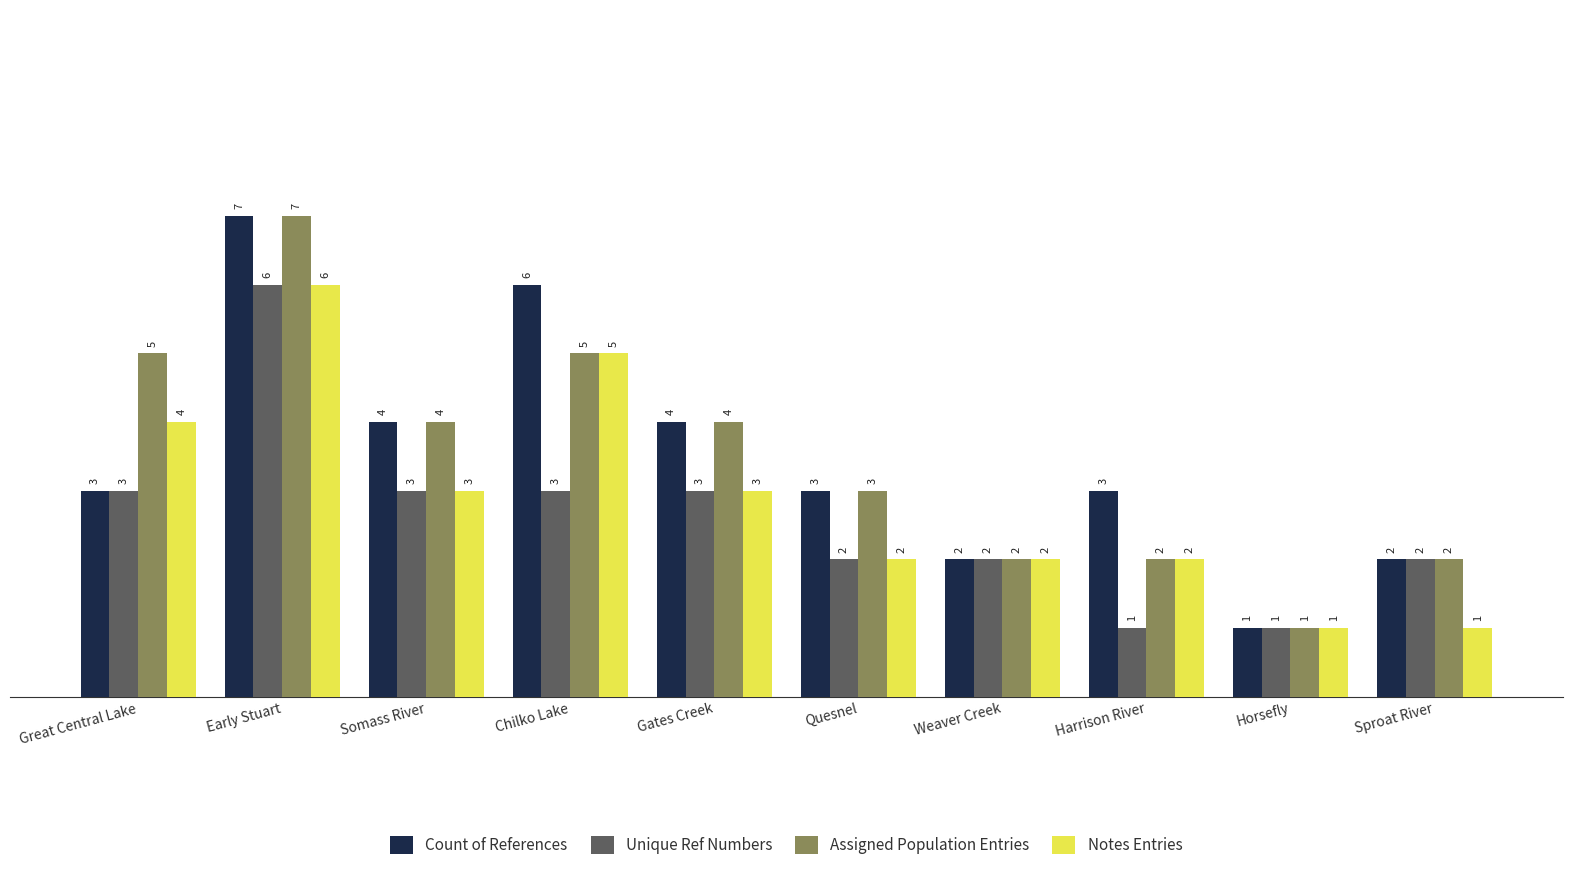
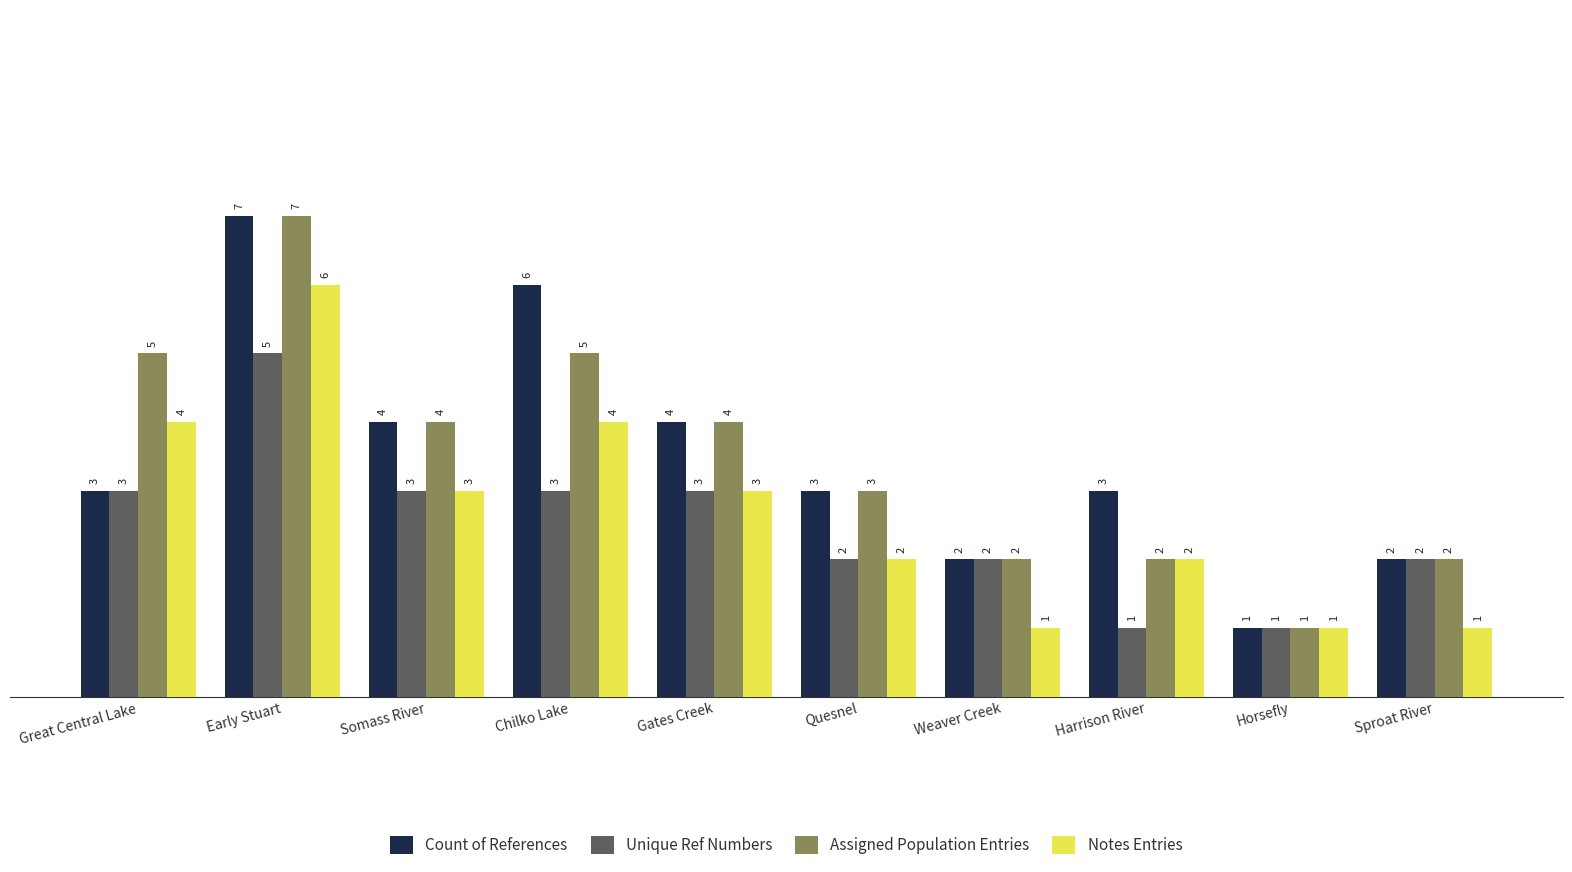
  {
    "Count of References": {
      "Great Central Lake": 3,
      "Early Stuart": 7,
      "Somass River": 4,
      "Chilko Lake": 6,
      "Gates Creek": 4,
      "Quesnel": 3,
      "Weaver Creek": 2,
      "Harrison River": 3,
      "Horsefly": 1,
      "Sproat River": 2
    },
    "Unique Ref Numbers": {
      "Great Central Lake": 3,
-     "Early Stuart": 6,
+     "Early Stuart": 5,
      "Somass River": 3,
      "Chilko Lake": 3,
      "Gates Creek": 3,
      "Quesnel": 2,
      "Weaver Creek": 2,
      "Harrison River": 1,
      "Horsefly": 1,
      "Sproat River": 2
    },
    "Assigned Population Entries": {
      "Great Central Lake": 5,
      "Early Stuart": 7,
      "Somass River": 4,
      "Chilko Lake": 5,
      "Gates Creek": 4,
      "Quesnel": 3,
      "Weaver Creek": 2,
      "Harrison River": 2,
      "Horsefly": 1,
      "Sproat River": 2
    },
    "Notes Entries": {
      "Great Central Lake": 4,
      "Early Stuart": 6,
      "Somass River": 3,
-     "Chilko Lake": 5,
+     "Chilko Lake": 4,
      "Gates Creek": 3,
      "Quesnel": 2,
-     "Weaver Creek": 2,
+     "Weaver Creek": 1,
      "Harrison River": 2,
      "Horsefly": 1,
      "Sproat River": 1
    }
  }
